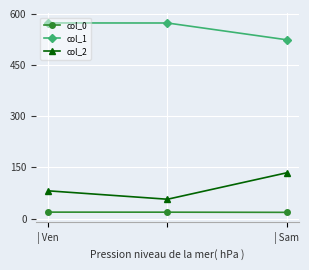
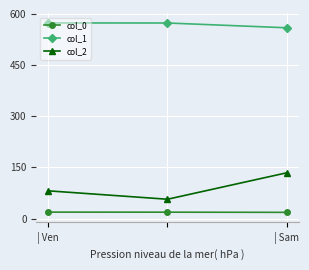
  {
    "col_0": {
      "| Ven": 20,
      "| Sam": 20
    },
    "col_1": {
-     "| Sam": 520
+     "| Sam": 560
    },
    "col_2": {
      "| Ven": 80,
      "| Sam": 130
    }
  }
